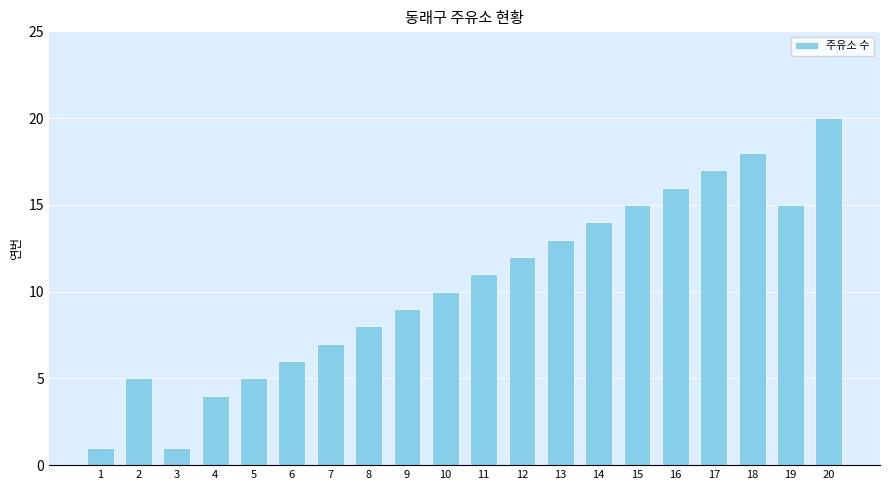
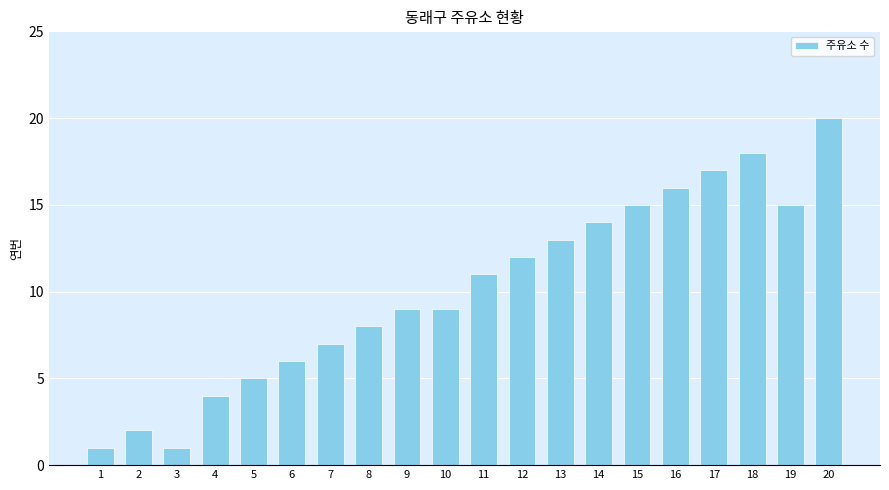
  {
    "1": 1,
-   "2": 5,
+   "2": 2,
    "3": 1,
    "4": 4,
    "5": 5,
    "6": 6,
    "7": 7,
    "8": 8,
    "9": 9,
-   "10": 10,
+   "10": 9,
    "11": 11,
    "12": 12,
    "13": 13,
    "14": 14,
    "15": 15,
    "16": 16,
    "17": 17,
    "18": 18,
    "19": 15,
    "20": 20
  }
